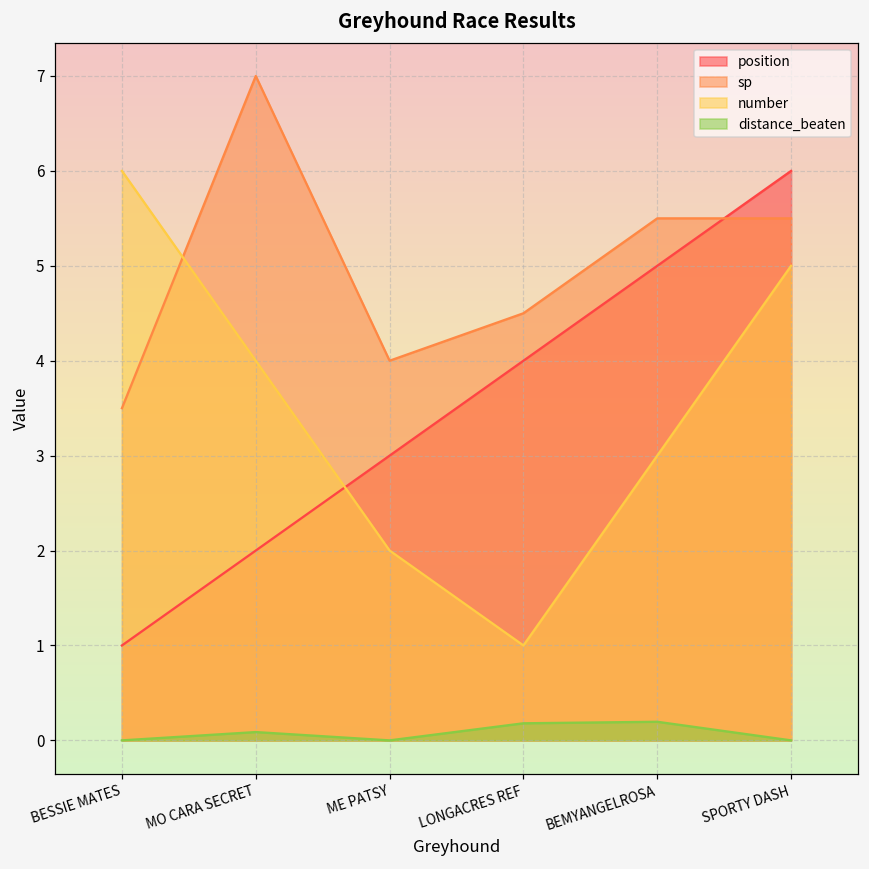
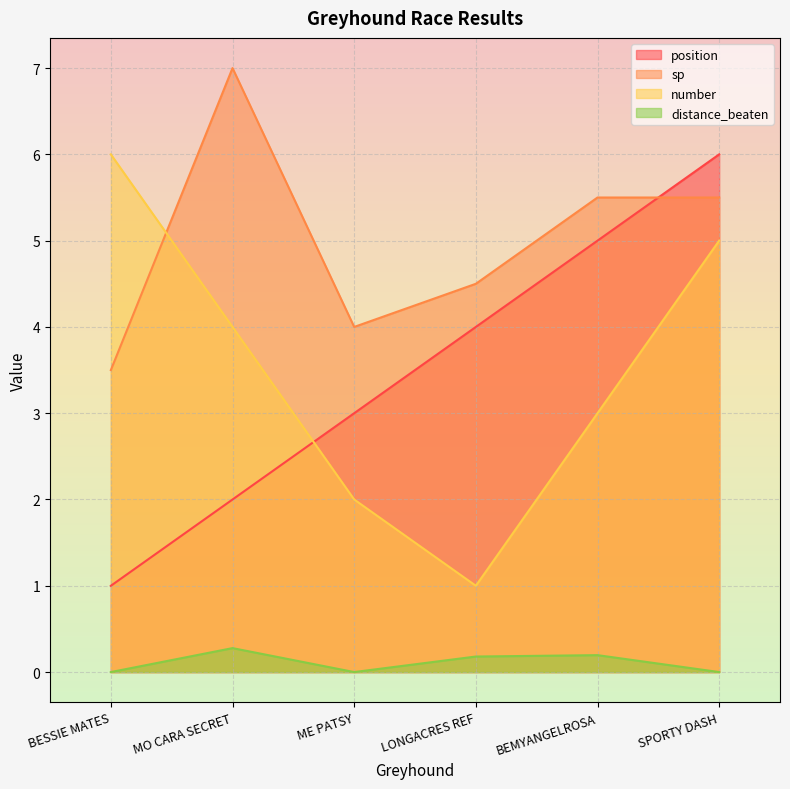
  {
    "distance_beaten": {
      "BESSIE MATES": 0.0,
-     "MO CARA SECRET": 0.1,
+     "MO CARA SECRET": 0.3,
      "ME PATSY": 0.0,
      "LONGACRES REF": 0.2,
      "BEMYANGELROSA": 0.2,
      "SPORTY DASH": 0.0
    }
  }
